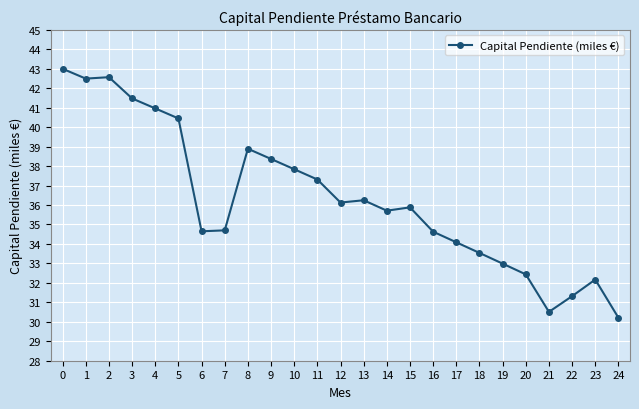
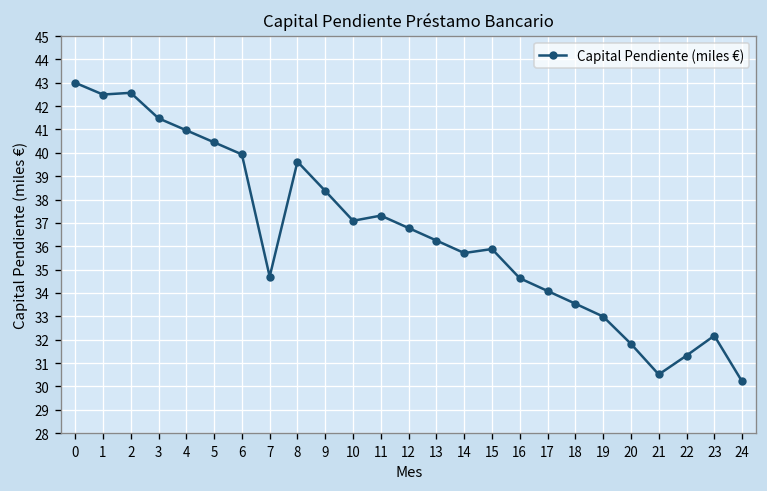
  {
    "0": 43.0,
    "1": 42.5,
    "2": 42.6,
    "3": 41.5,
    "4": 41.0,
    "5": 40.4,
-   "6": 34.7,
+   "6": 39.9,
    "7": 34.7,
-   "8": 38.9,
+   "8": 39.6,
    "9": 38.4,
-   "10": 37.8,
+   "10": 37.1,
    "11": 37.3,
-   "12": 36.1,
+   "12": 36.8,
    "13": 36.2,
    "14": 35.7,
    "15": 35.9,
    "16": 34.6,
    "17": 34.1,
    "18": 33.5,
    "19": 33.0,
-   "20": 32.4,
+   "20": 31.8,
    "21": 30.5,
    "22": 31.3,
    "23": 32.2,
    "24": 30.2
  }
